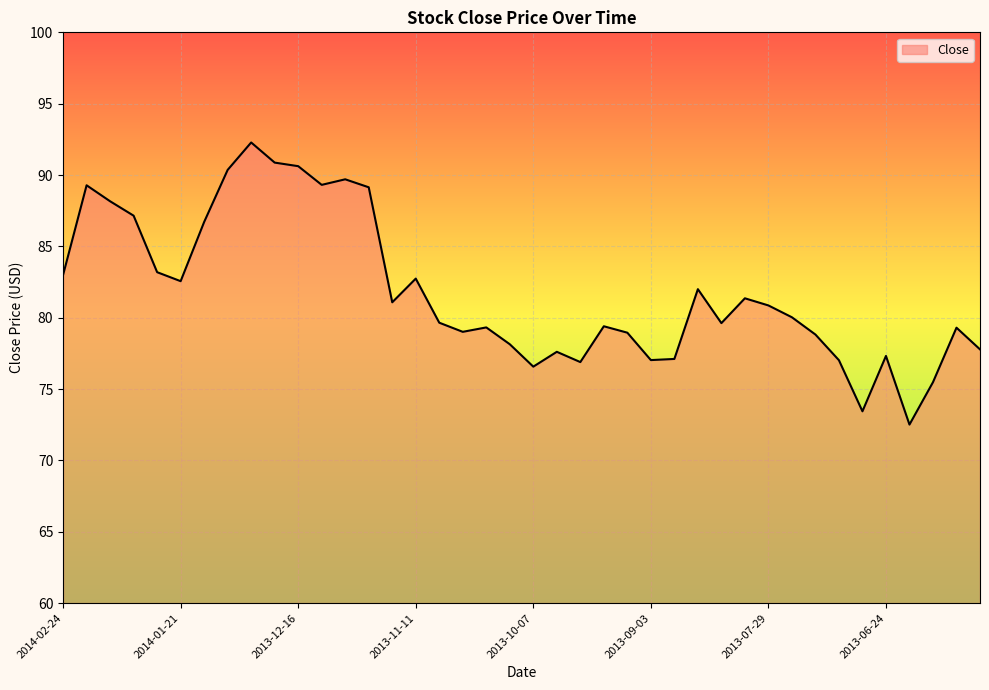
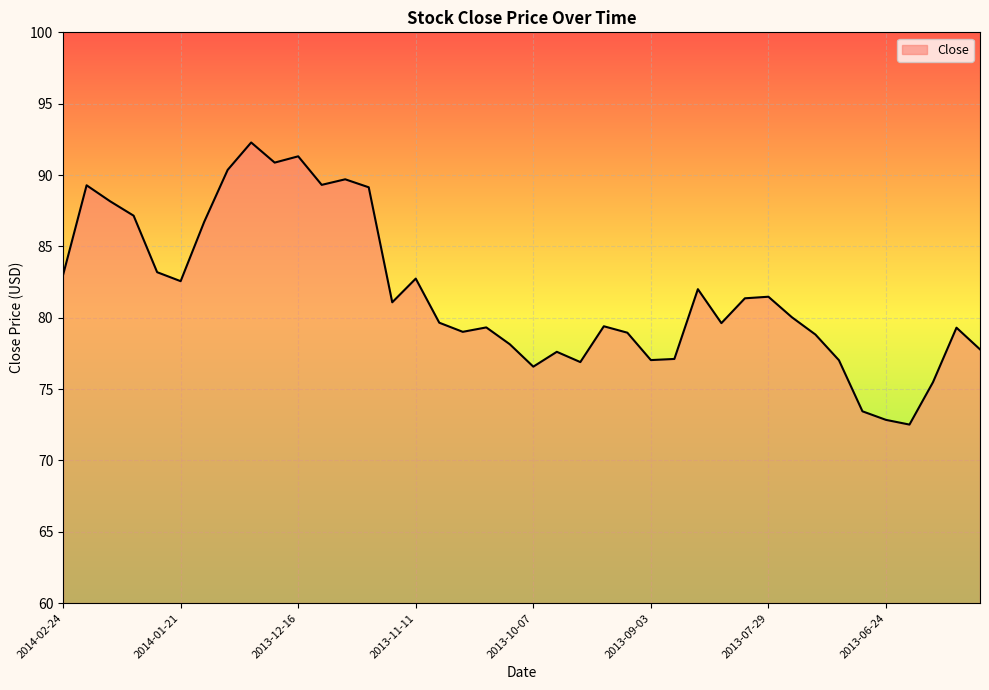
  {
    "2014-02-24": 83.0,
    "2014-01-21": 82.6,
-   "2013-12-16": 90.6,
+   "2013-12-16": 91.3,
    "2013-11-11": 82.7,
    "2013-10-07": 76.6,
    "2013-09-03": 77.0,
-   "2013-07-29": 80.9,
-   "2013-06-24": 77.3
+   "2013-07-29": 81.5,
+   "2013-06-24": 72.8
  }
